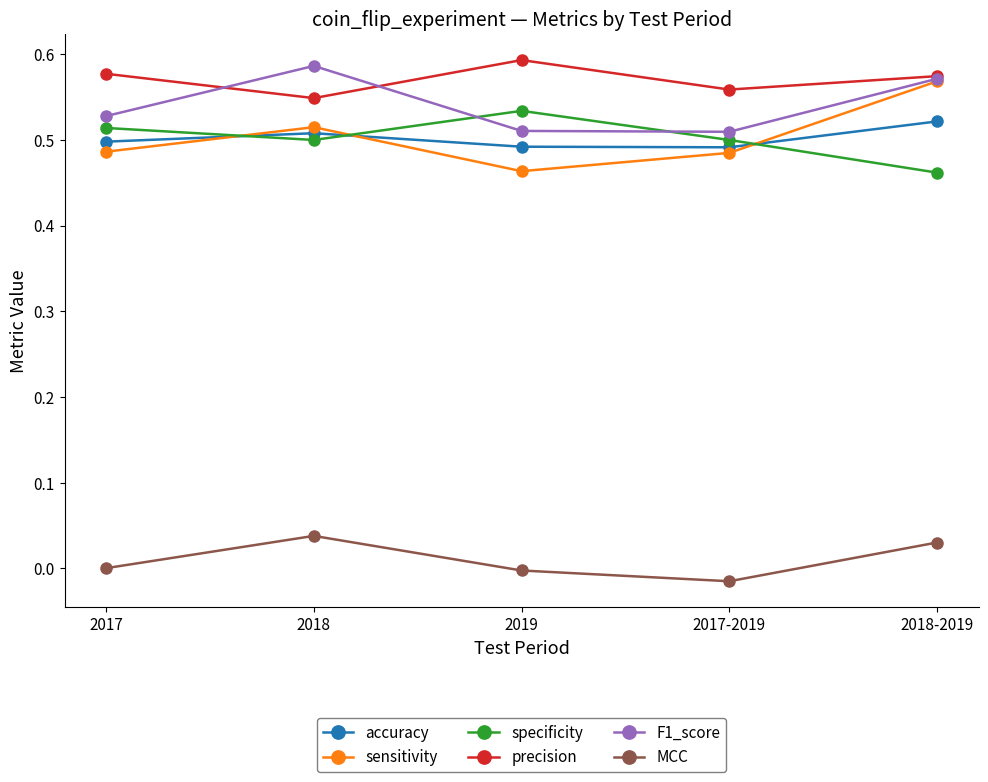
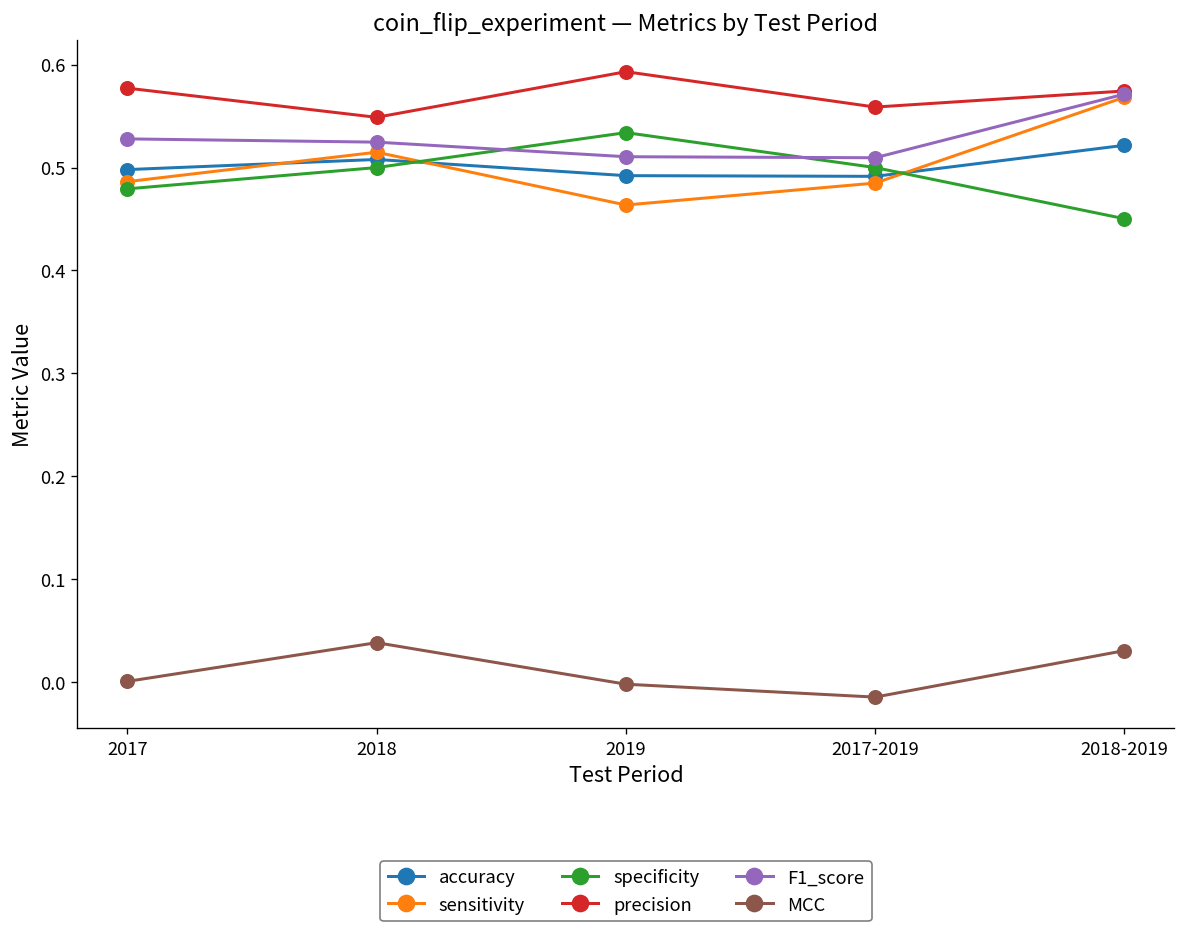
  {
    "accuracy": {
      "2017": 0.50,
      "2018": 0.51,
      "2019": 0.49,
      "2017-2019": 0.49,
      "2018-2019": 0.52
    },
    "sensitivity": {
      "2017": 0.49,
      "2018": 0.51,
      "2019": 0.46,
      "2017-2019": 0.48
    },
    "specificity": {
-     "2017": 0.51,
+     "2017": 0.48,
      "2018": 0.50,
      "2019": 0.53,
      "2017-2019": 0.50,
-     "2018-2019": 0.46
+     "2018-2019": 0.45
    },
    "precision": {
      "2017": 0.58,
      "2018": 0.55,
      "2019": 0.59,
      "2017-2019": 0.56,
      "2018-2019": 0.57
    },
    "F1_score": {
      "2017": 0.53,
-     "2018": 0.59,
+     "2018": 0.52,
      "2019": 0.51,
      "2017-2019": 0.51
    },
    "MCC": {
      "2017": 0.00,
      "2018": 0.04,
      "2019": 0.00,
      "2017-2019": -0.01,
      "2018-2019": 0.03
    }
  }
